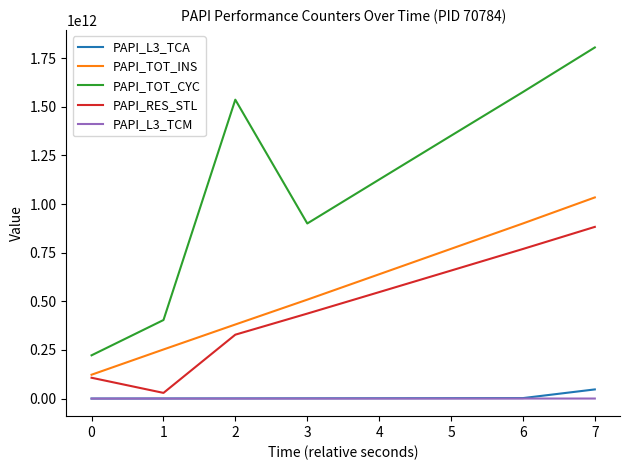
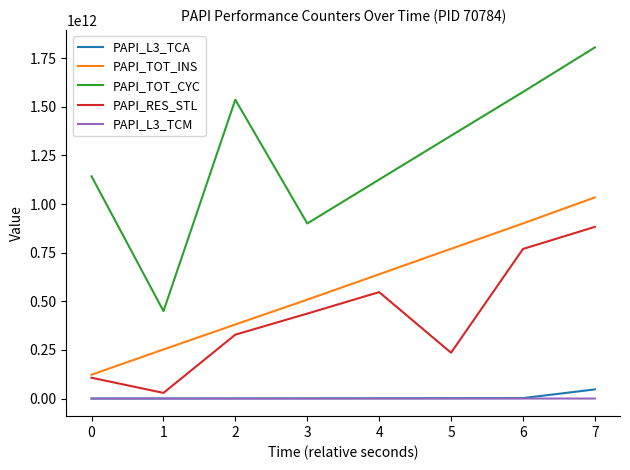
  {
    "PAPI_L3_TCA": {
      "7": 50000000000
    },
    "PAPI_TOT_INS": {
      "0": 120000000000,
      "1": 250000000000,
      "2": 380000000000,
      "3": 510000000000,
      "4": 640000000000,
      "5": 770000000000,
      "6": 900000000000,
      "7": 1030000000000
    },
    "PAPI_TOT_CYC": {
-     "0": 220000000000,
-     "1": 400000000000,
+     "0": 1140000000000,
+     "1": 450000000000,
      "2": 1540000000000,
      "3": 900000000000,
      "4": 1130000000000,
      "5": 1350000000000,
      "6": 1580000000000,
      "7": 1810000000000
    },
    "PAPI_RES_STL": {
      "0": 110000000000,
      "1": 30000000000,
      "2": 330000000000,
      "3": 440000000000,
      "4": 550000000000,
-     "5": 660000000000,
+     "5": 240000000000,
      "6": 770000000000,
      "7": 880000000000
    },
    "PAPI_L3_TCM": {
      "7": 0
    }
  }
